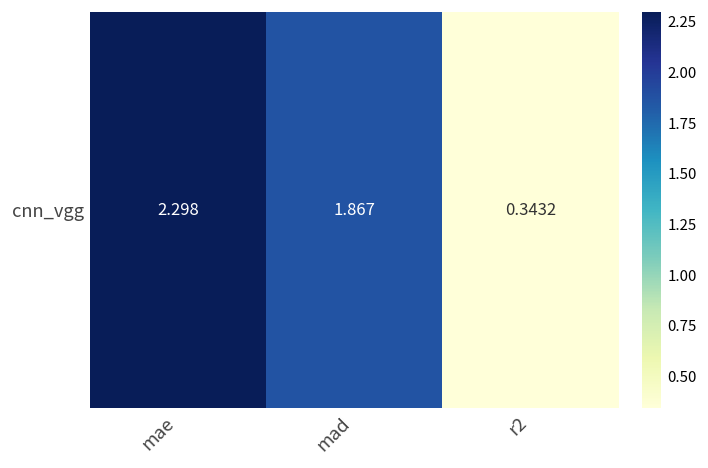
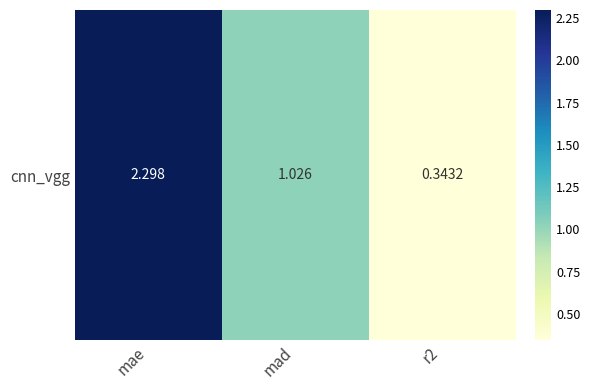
  {
    "cnn_vgg": {
      "mae": 2.298,
-     "mad": 1.867,
+     "mad": 1.026,
      "r2": 0.3432
    }
  }
